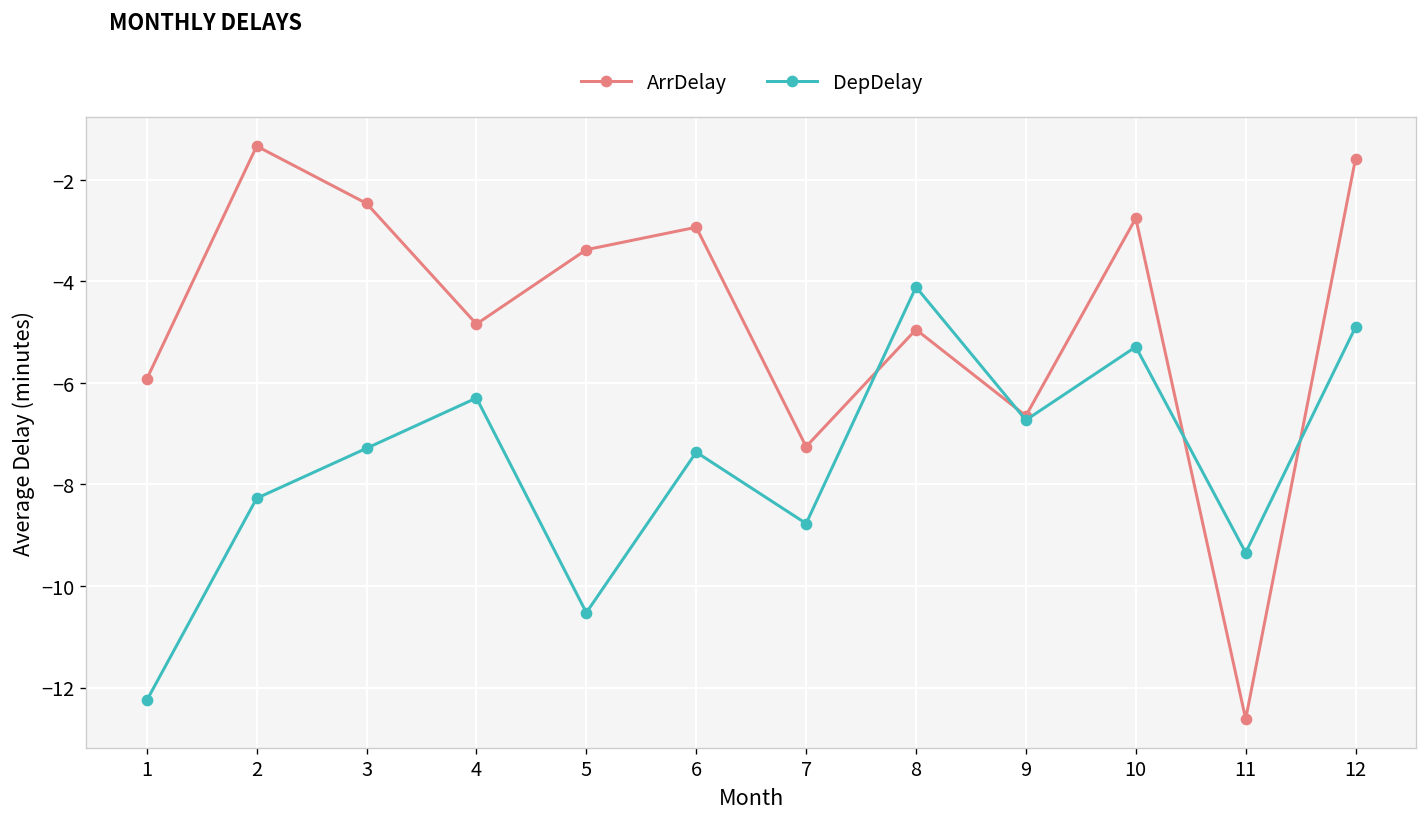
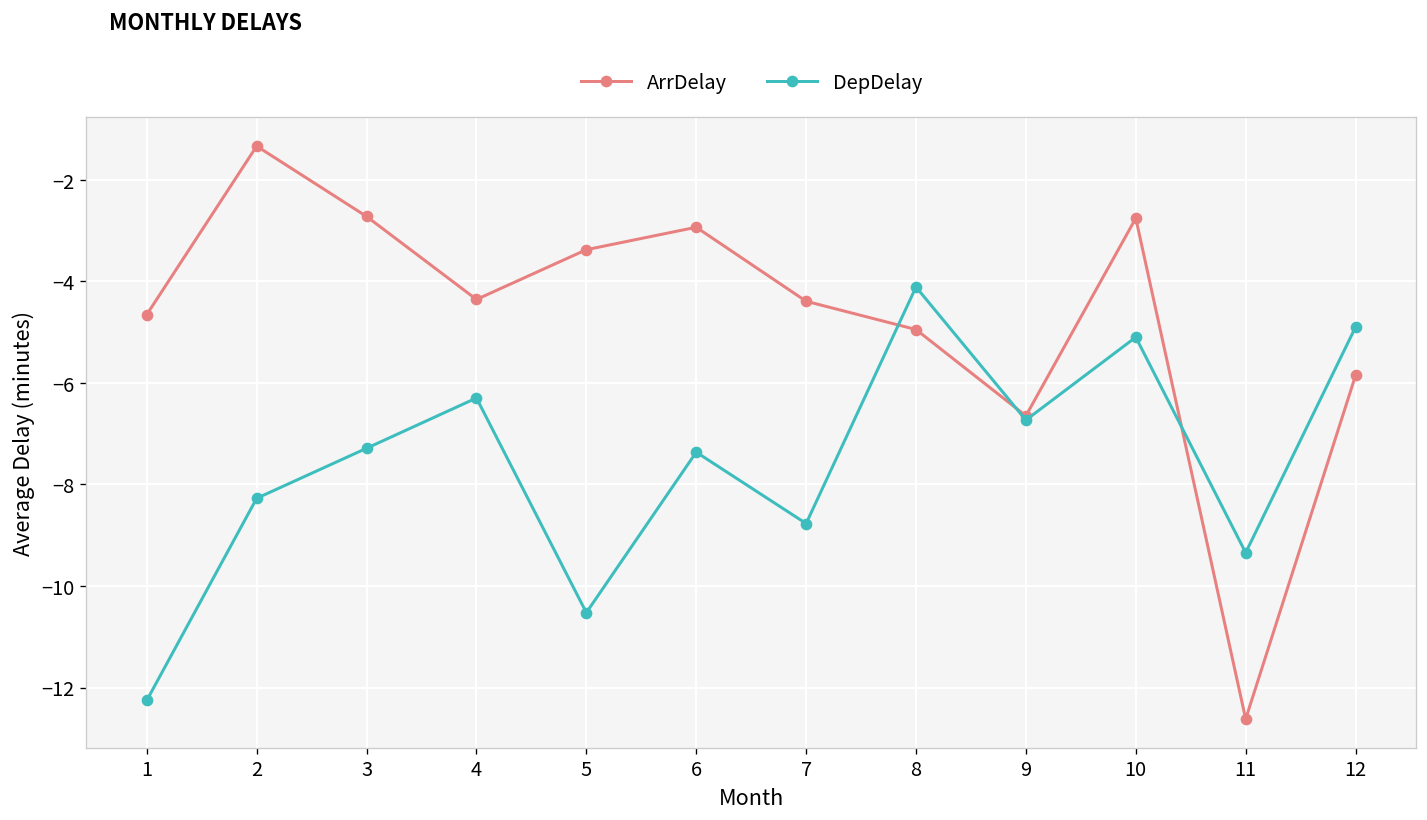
  {
    "ArrDelay": {
-     "1": -5.9,
+     "1": -4.7,
      "2": -1.3,
-     "3": -2.5,
-     "4": -4.8,
+     "3": -2.7,
+     "4": -4.4,
      "5": -3.4,
      "6": -2.9,
-     "7": -7.3,
+     "7": -4.4,
      "8": -5.0,
      "9": -6.7,
      "10": -2.8,
      "11": -12.6,
-     "12": -1.6
+     "12": -5.9
    },
    "DepDelay": {
      "1": -12.3,
      "2": -8.3,
      "3": -7.3,
      "4": -6.3,
      "5": -10.5,
      "6": -7.4,
      "7": -8.8,
      "8": -4.1,
      "9": -6.7,
-     "10": -5.3,
+     "10": -5.1,
      "11": -9.3,
      "12": -4.9
    }
  }
